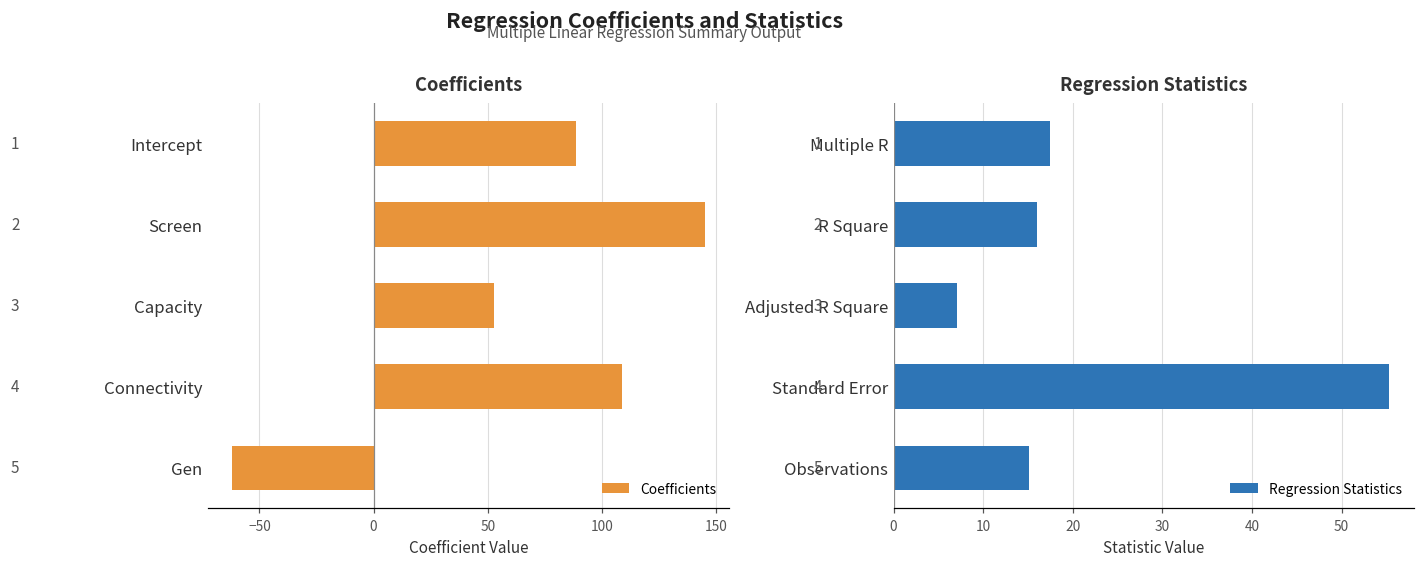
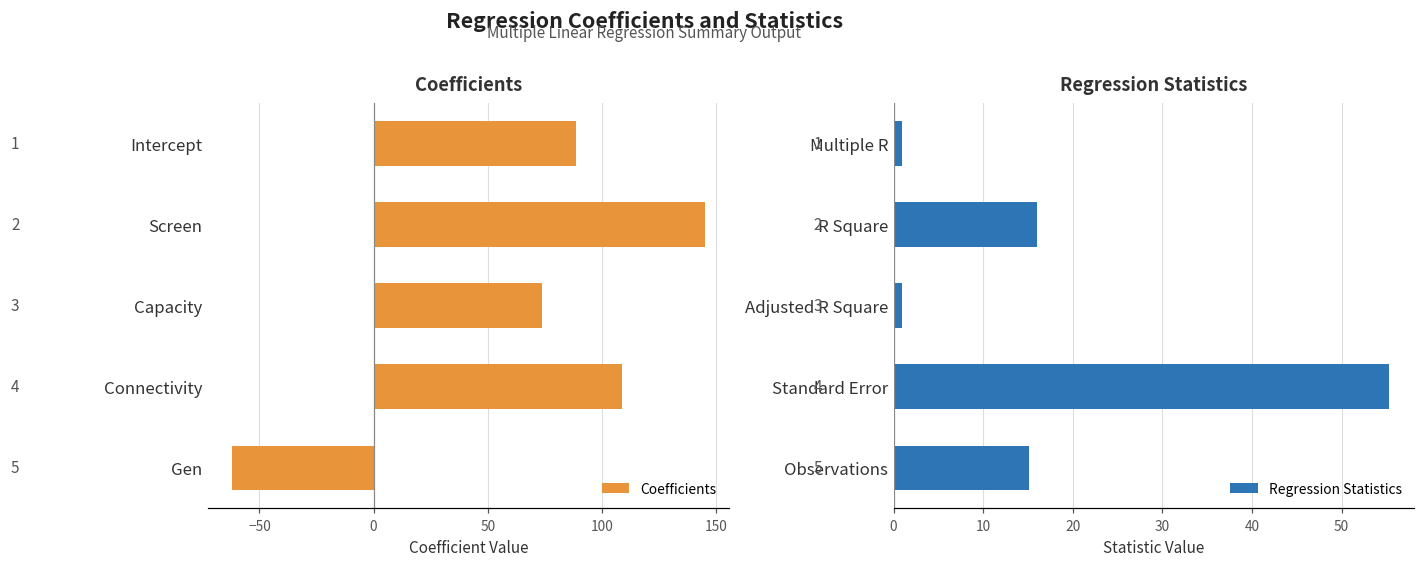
  {
    "Coefficients": {
      "Intercept": 88,
      "Screen": 145,
-     "Capacity": 53,
+     "Capacity": 74,
      "Connectivity": 109,
      "Gen": -62
    },
    "Regression Statistics": {
-     "Multiple R": 17,
+     "Multiple R": 1,
      "R Square": 16,
-     "Adjusted R Square": 7,
+     "Adjusted R Square": 1,
      "Standard Error": 55,
      "Observations": 15
    }
  }
